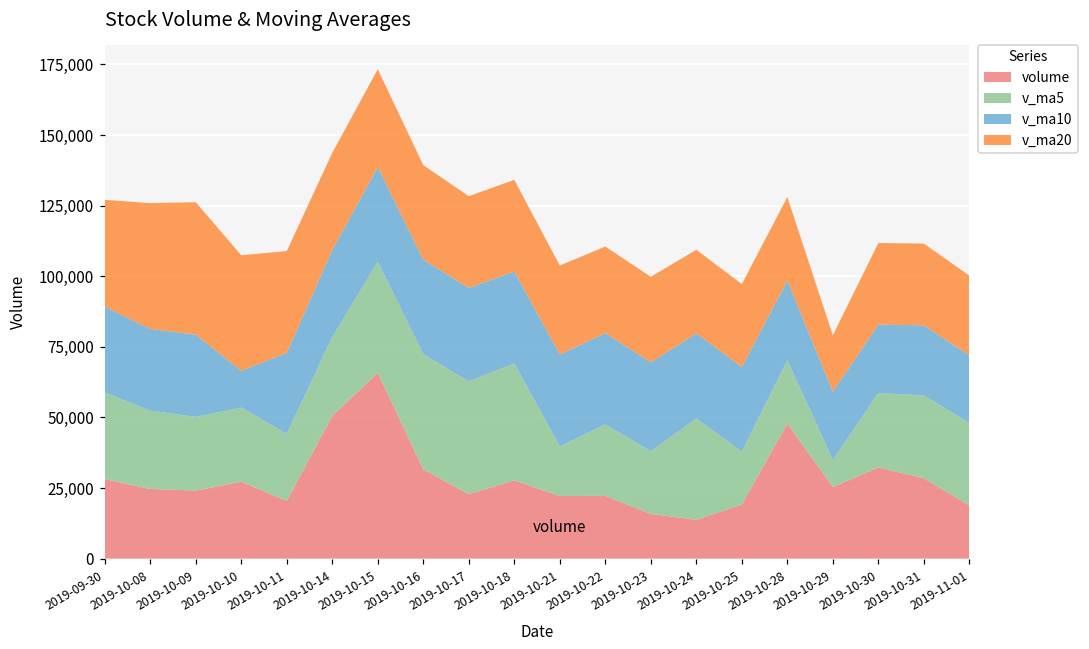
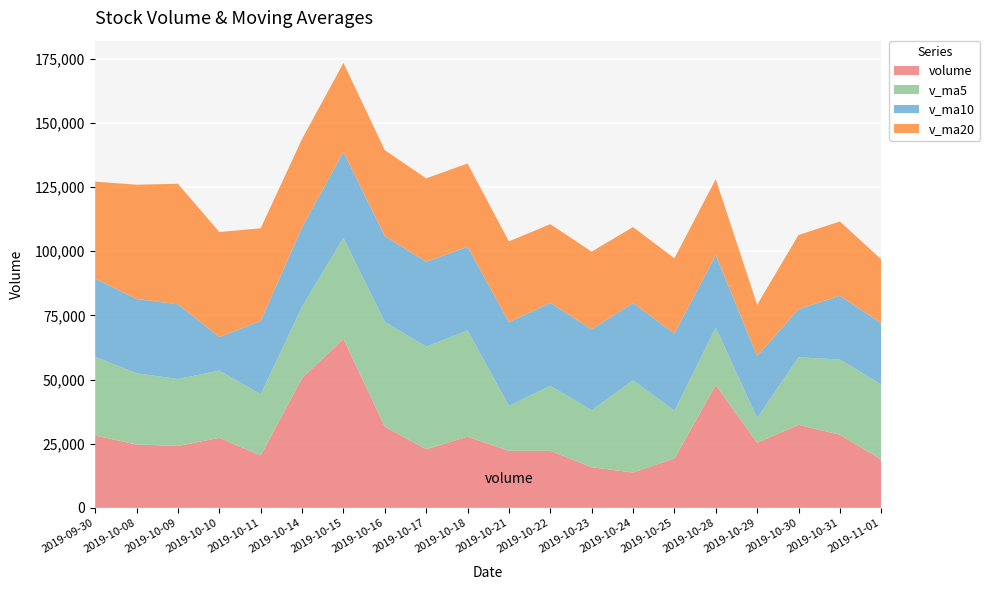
  {
    "volume": {
      "2019-09-30": "28,000",
      "2019-10-08": "25,000",
      "2019-10-09": "24,000",
      "2019-10-10": "27,000",
      "2019-10-11": "20,000",
      "2019-10-14": "51,000",
      "2019-10-15": "66,000",
      "2019-10-16": "32,000",
      "2019-10-17": "23,000",
      "2019-10-18": "28,000",
      "2019-10-21": "22,000",
      "2019-10-22": "22,000",
      "2019-10-23": "16,000",
      "2019-10-24": "14,000",
      "2019-10-25": "19,000",
      "2019-10-28": "48,000",
      "2019-10-29": "25,000",
      "2019-10-30": "32,000",
      "2019-10-31": "29,000",
      "2019-11-01": "19,000"
    },
    "v_ma5": {
      "2019-09-30": "31,000",
      "2019-10-08": "28,000",
      "2019-10-09": "26,000",
      "2019-10-10": "26,000",
      "2019-10-11": "24,000",
      "2019-10-14": "28,000",
      "2019-10-15": "39,000",
      "2019-10-16": "41,000",
      "2019-10-17": "40,000",
      "2019-10-18": "41,000",
      "2019-10-21": "18,000",
      "2019-10-22": "25,000",
      "2019-10-23": "22,000",
      "2019-10-24": "36,000",
      "2019-10-25": "19,000",
      "2019-10-28": "22,000",
      "2019-10-29": "10,000",
      "2019-10-30": "26,000",
      "2019-10-31": "29,000",
      "2019-11-01": "29,000"
    },
    "v_ma10": {
      "2019-09-30": "30,000",
      "2019-10-08": "29,000",
      "2019-10-09": "29,000",
      "2019-10-10": "13,000",
      "2019-10-11": "29,000",
      "2019-10-14": "31,000",
      "2019-10-15": "34,000",
      "2019-10-16": "33,000",
      "2019-10-17": "33,000",
      "2019-10-18": "33,000",
      "2019-10-21": "33,000",
      "2019-10-22": "32,000",
      "2019-10-23": "31,000",
      "2019-10-24": "30,000",
      "2019-10-25": "30,000",
      "2019-10-28": "28,000",
      "2019-10-29": "24,000",
-     "2019-10-30": "24,000",
+     "2019-10-30": "19,000",
      "2019-10-31": "25,000",
      "2019-11-01": "24,000"
    },
    "v_ma20": {
      "2019-09-30": "38,000",
      "2019-10-08": "45,000",
      "2019-10-09": "47,000",
      "2019-10-10": "41,000",
      "2019-10-11": "36,000",
      "2019-10-14": "34,000",
      "2019-10-15": "35,000",
      "2019-10-16": "33,000",
      "2019-10-17": "32,000",
      "2019-10-18": "32,000",
      "2019-10-21": "31,000",
      "2019-10-22": "31,000",
      "2019-10-23": "30,000",
      "2019-10-24": "30,000",
      "2019-10-25": "29,000",
      "2019-10-28": "30,000",
      "2019-10-29": "20,000",
      "2019-10-30": "29,000",
      "2019-10-31": "29,000",
-     "2019-11-01": "28,000"
+     "2019-11-01": "25,000"
    }
  }
